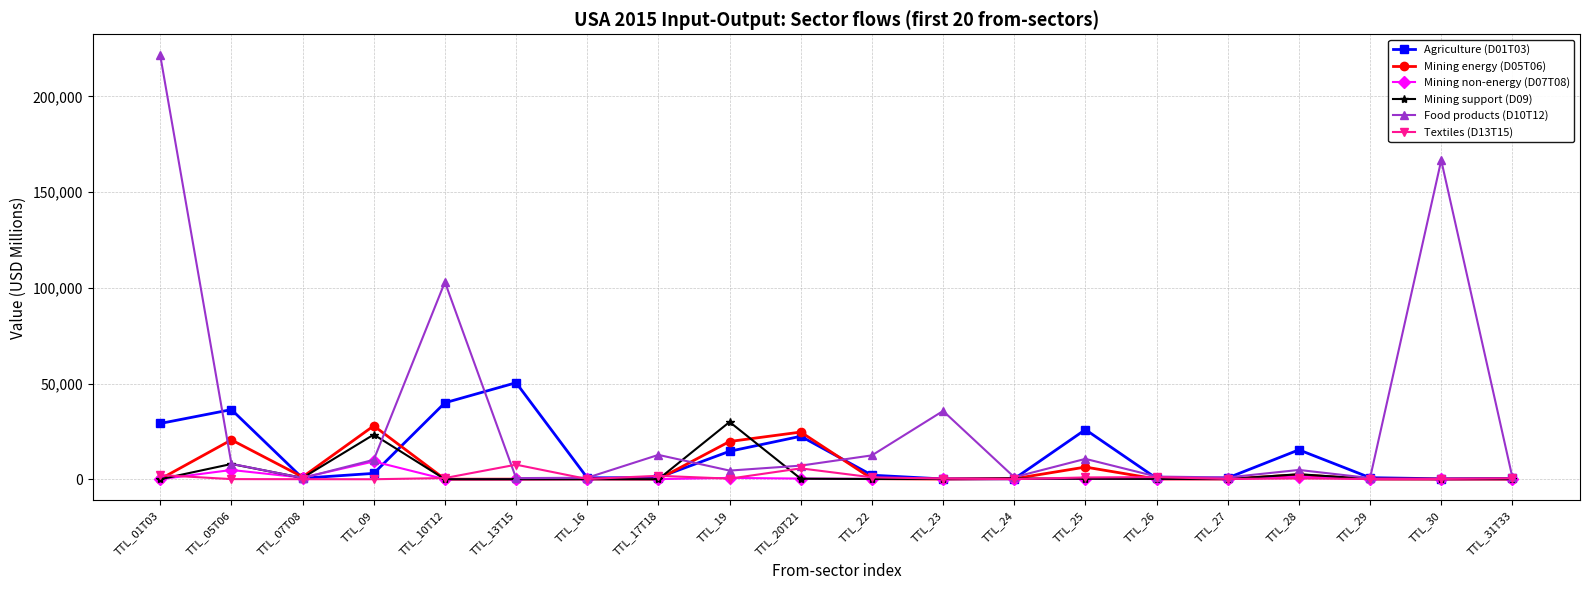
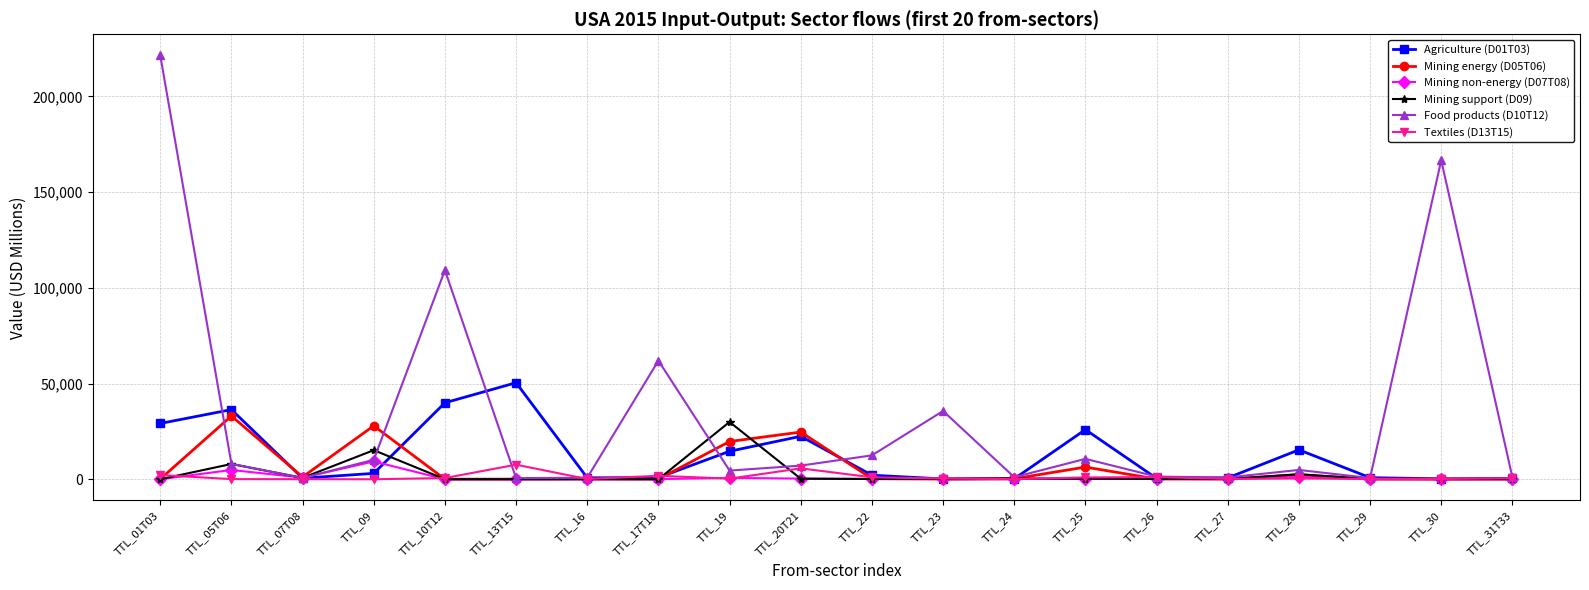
  {
    "Agriculture (D01T03)": {
      "TTL_01T03": "29,000",
      "TTL_05T06": "36,000",
      "TTL_09": "3,000",
      "TTL_10T12": "40,000",
      "TTL_13T15": "50,000",
      "TTL_19": "15,000",
      "TTL_20T21": "22,000",
      "TTL_25": "26,000",
      "TTL_28": "15,000"
    },
    "Mining energy (D05T06)": {
-     "TTL_05T06": "21,000",
+     "TTL_05T06": "33,000",
      "TTL_09": "28,000",
      "TTL_19": "20,000",
      "TTL_20T21": "25,000",
      "TTL_25": "6,000"
    },
    "Mining non-energy (D07T08)": {
      "TTL_05T06": "5,000"
    },
    "Mining support (D09)": {
-     "TTL_09": "23,000",
+     "TTL_09": "15,000",
      "TTL_19": "30,000"
    },
    "Food products (D10T12)": {
      "TTL_01T03": "221,000",
-     "TTL_10T12": "103,000",
-     "TTL_17T18": "13,000",
+     "TTL_10T12": "109,000",
+     "TTL_17T18": "62,000",
      "TTL_19": "5,000",
      "TTL_20T21": "7,000",
      "TTL_22": "12,000",
      "TTL_23": "36,000",
      "TTL_25": "11,000",
      "TTL_28": "5,000",
      "TTL_30": "167,000"
    },
    "Textiles (D13T15)": {
      "TTL_01T03": "2,000",
      "TTL_05T06": "0",
      "TTL_09": "0",
      "TTL_13T15": "8,000",
      "TTL_20T21": "6,000"
    }
  }
